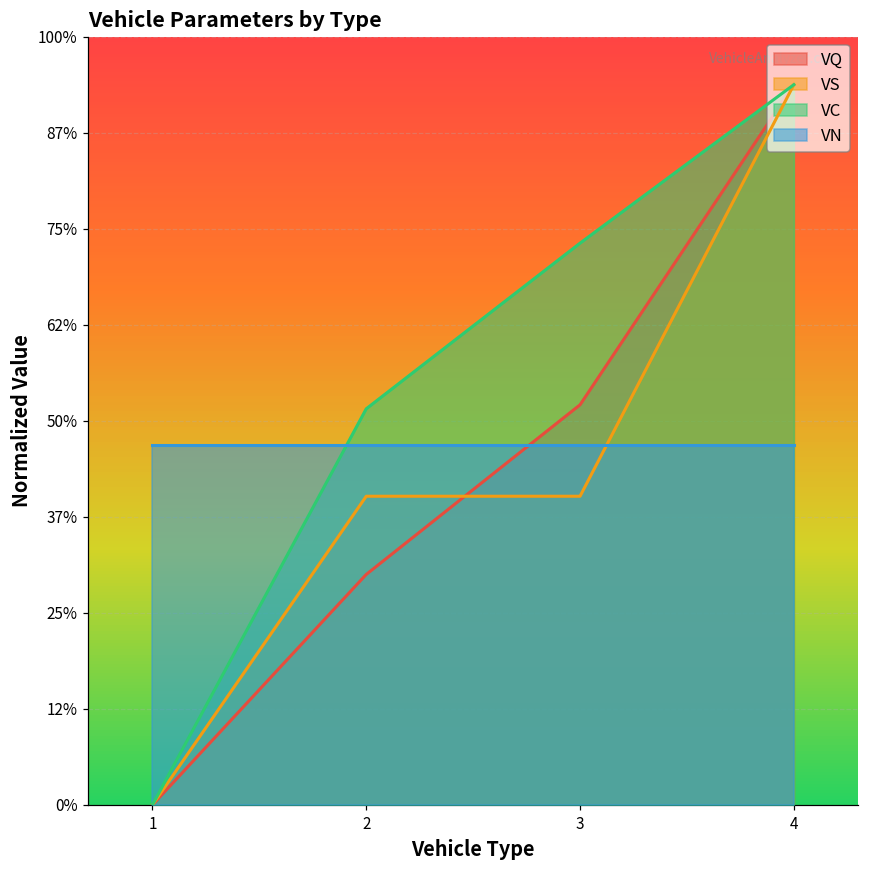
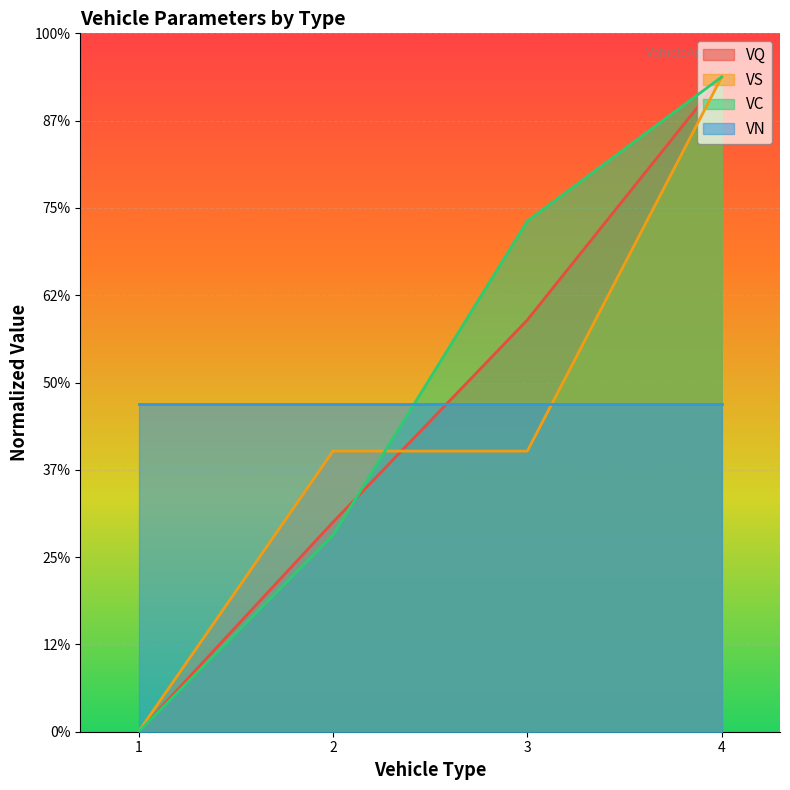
  {
    "VQ": {
      "2": "30%",
-     "3": "52%"
+     "3": "59%"
    },
    "VS": {
      "2": "40%",
      "3": "40%"
    },
    "VC": {
-     "2": "52%",
+     "2": "28%",
      "3": "73%"
    },
    "VN": {
      "1": "47%",
      "2": "47%",
      "3": "47%",
      "4": "47%"
    }
  }
